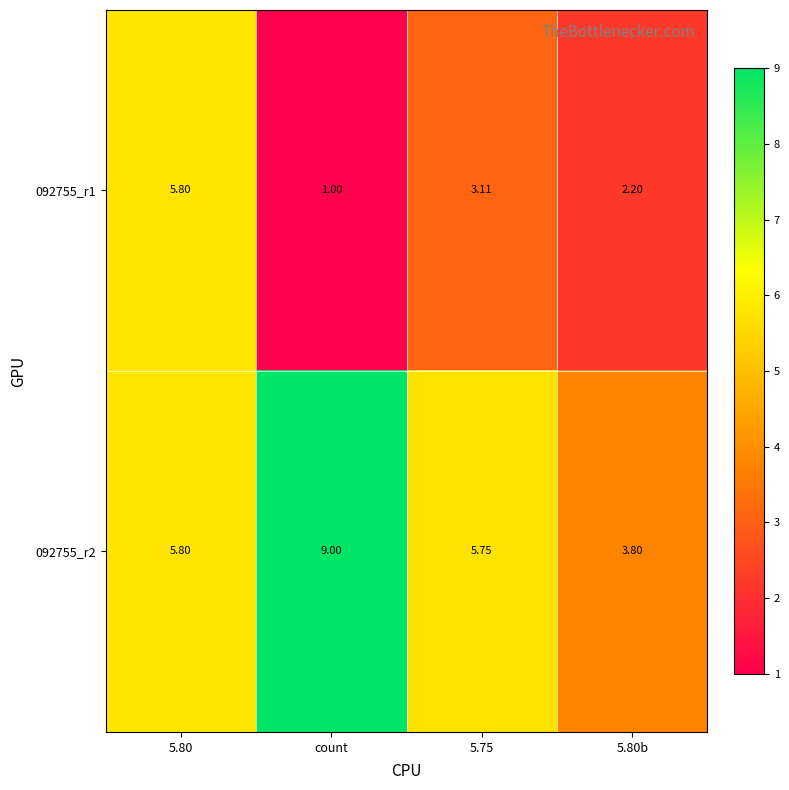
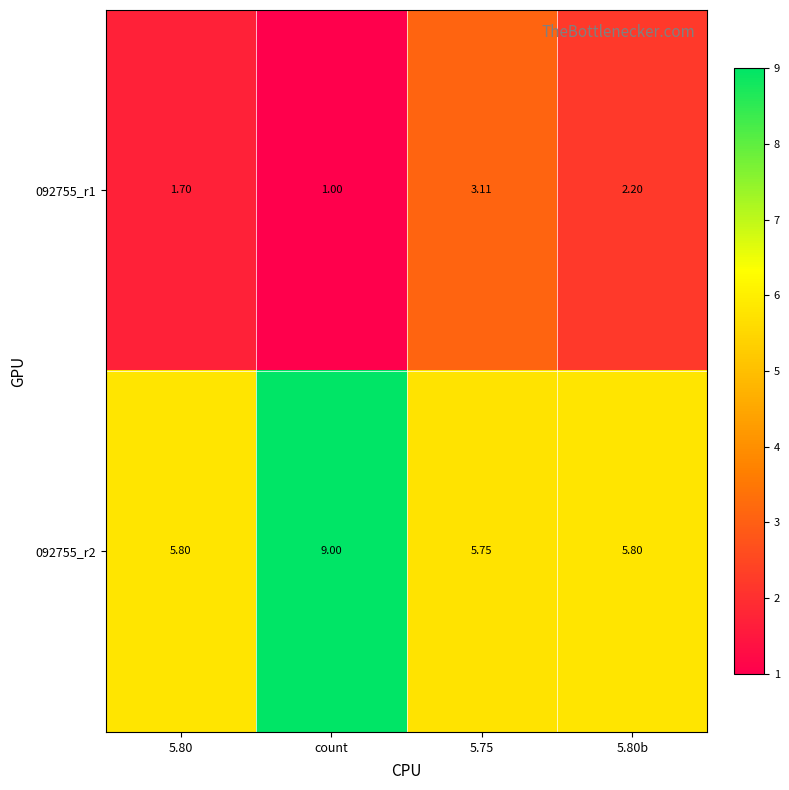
  {
    "092755_r1": {
-     "5.80": 5.80,
+     "5.80": 1.70,
      "count": 1.00,
      "5.75": 3.11
    },
    "092755_r2": {
      "5.80": 5.80,
      "count": 9.00,
      "5.75": 5.75,
-     "5.80b": 3.80
+     "5.80b": 5.80
    }
  }
